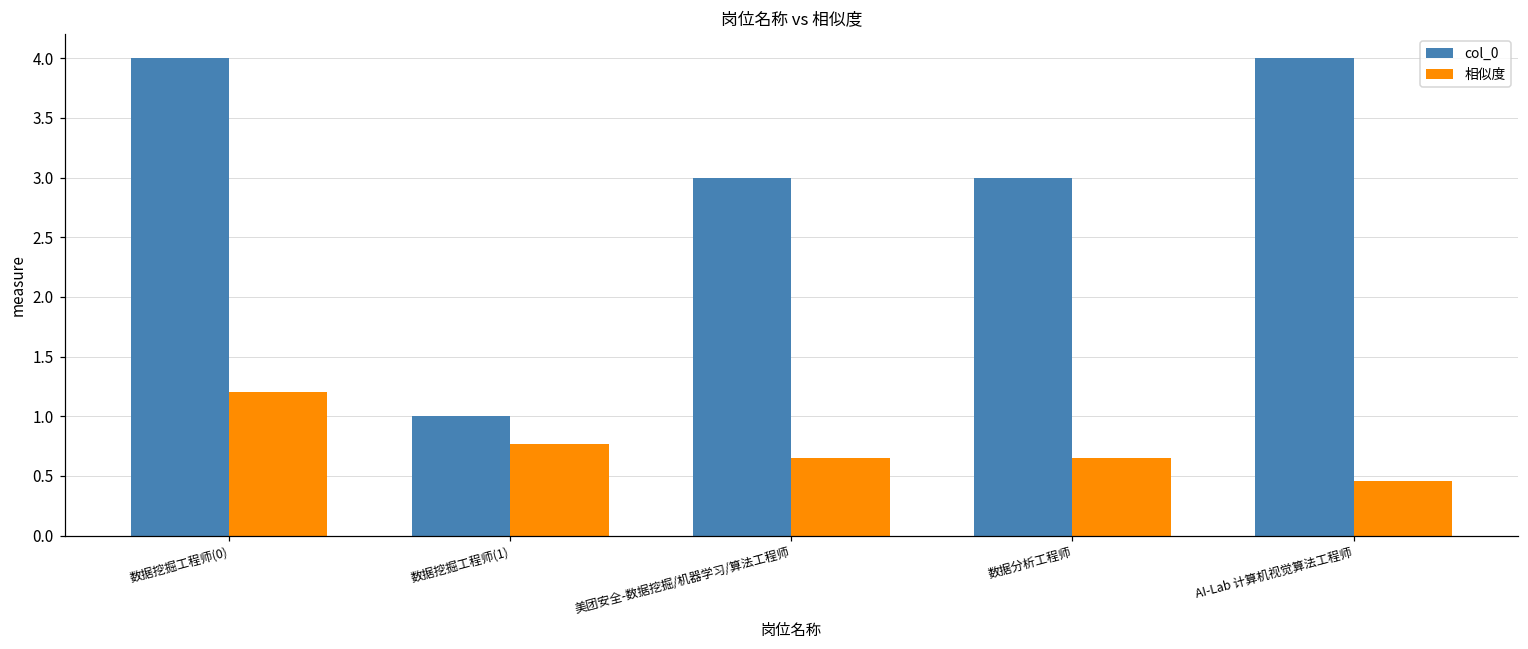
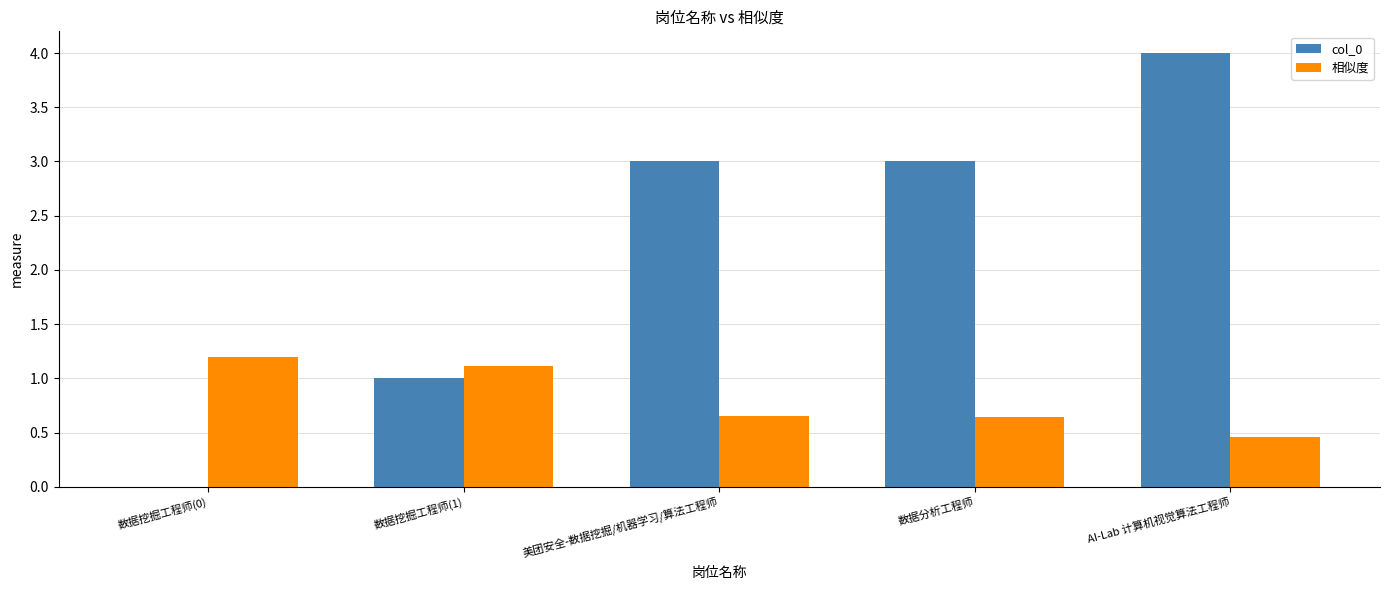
  {
    "col_0": {
-     "数据挖掘工程师(0)": 4,
+     "数据挖掘工程师(0)": 0,
      "数据挖掘工程师(1)": 1,
      "美团安全-数据挖掘/机器学习/算法工程师": 3,
      "数据分析工程师": 3,
      "AI-Lab 计算机视觉算法工程师": 4
    },
    "相似度": {
      "数据挖掘工程师(0)": 1.20,
-     "数据挖掘工程师(1)": 0.77,
+     "数据挖掘工程师(1)": 1.11,
      "美团安全-数据挖掘/机器学习/算法工程师": 0.65,
      "数据分析工程师": 0.65,
      "AI-Lab 计算机视觉算法工程师": 0.46
    }
  }
